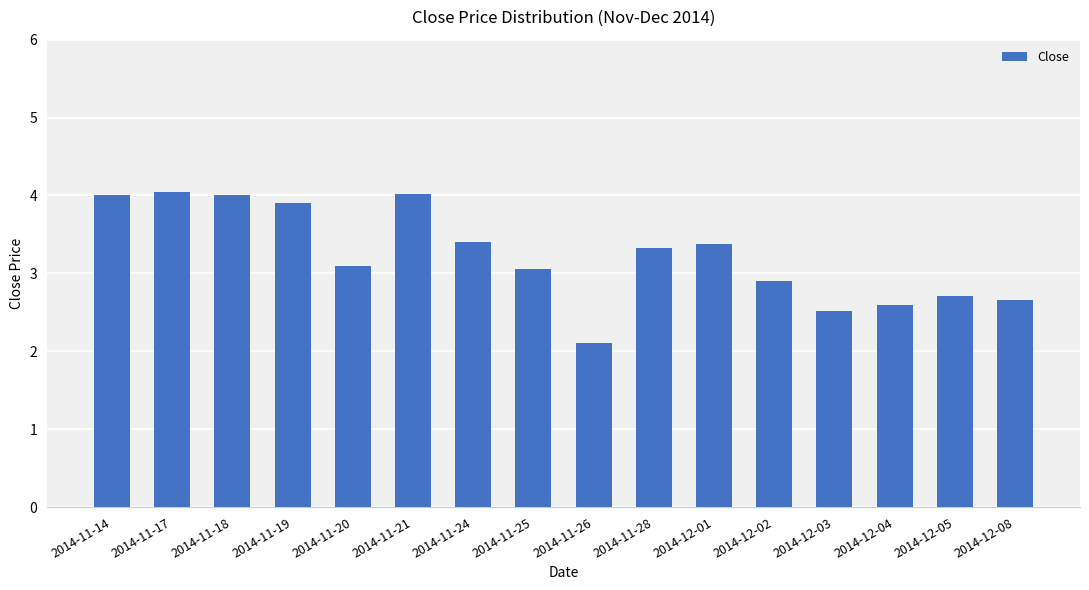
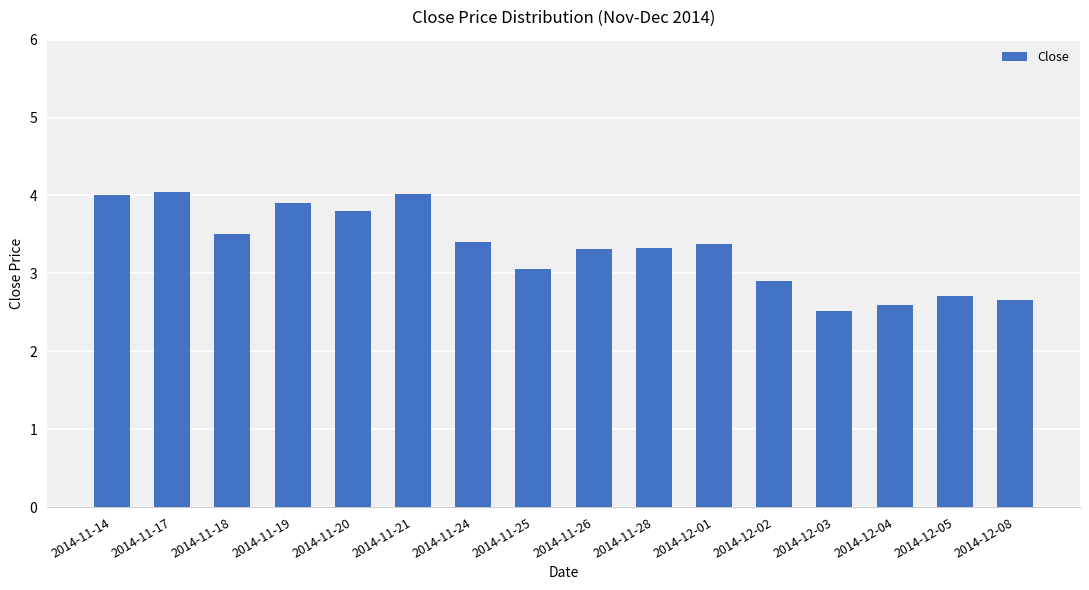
  {
    "2014-11-14": 4.0,
    "2014-11-17": 4.0,
-   "2014-11-18": 4.0,
+   "2014-11-18": 3.5,
    "2014-11-19": 3.9,
-   "2014-11-20": 3.1,
+   "2014-11-20": 3.8,
    "2014-11-21": 4.0,
    "2014-11-24": 3.4,
    "2014-11-25": 3.1,
-   "2014-11-26": 2.1,
+   "2014-11-26": 3.3,
    "2014-11-28": 3.3,
    "2014-12-01": 3.4,
    "2014-12-02": 2.9,
    "2014-12-03": 2.5,
    "2014-12-04": 2.6,
    "2014-12-05": 2.7,
    "2014-12-08": 2.7
  }
